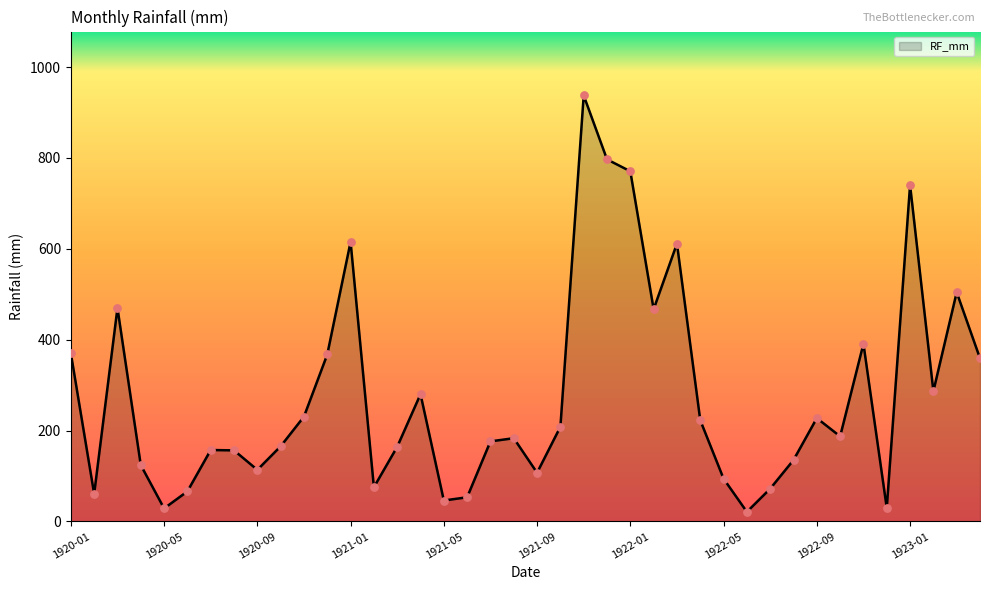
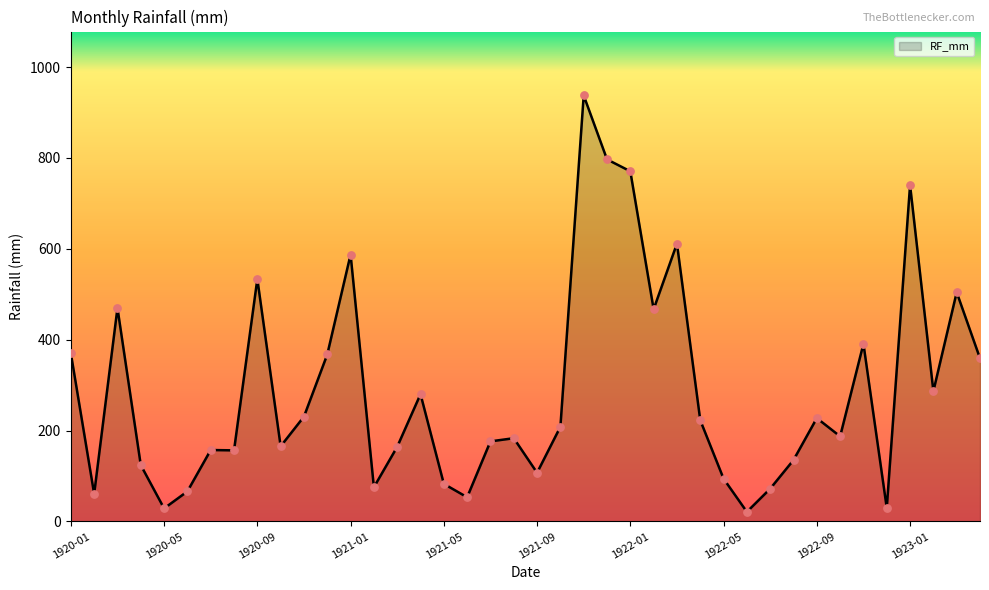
  {
    "1920-01": 370,
    "1920-05": 30,
-   "1920-09": 110,
-   "1921-01": 620,
-   "1921-05": 50,
+   "1920-09": 530,
+   "1921-01": 590,
+   "1921-05": 80,
    "1921-09": 110,
    "1922-01": 770,
    "1922-05": 90,
    "1922-09": 230,
    "1923-01": 740
  }
